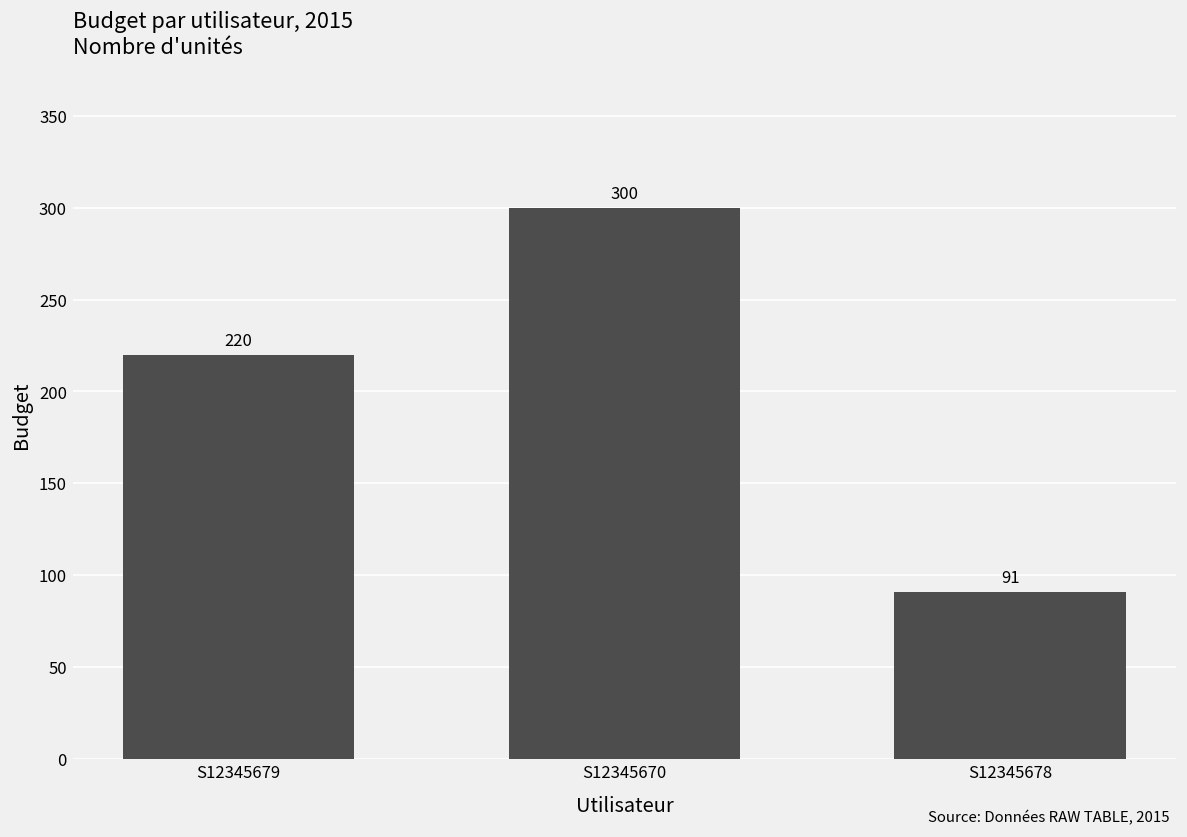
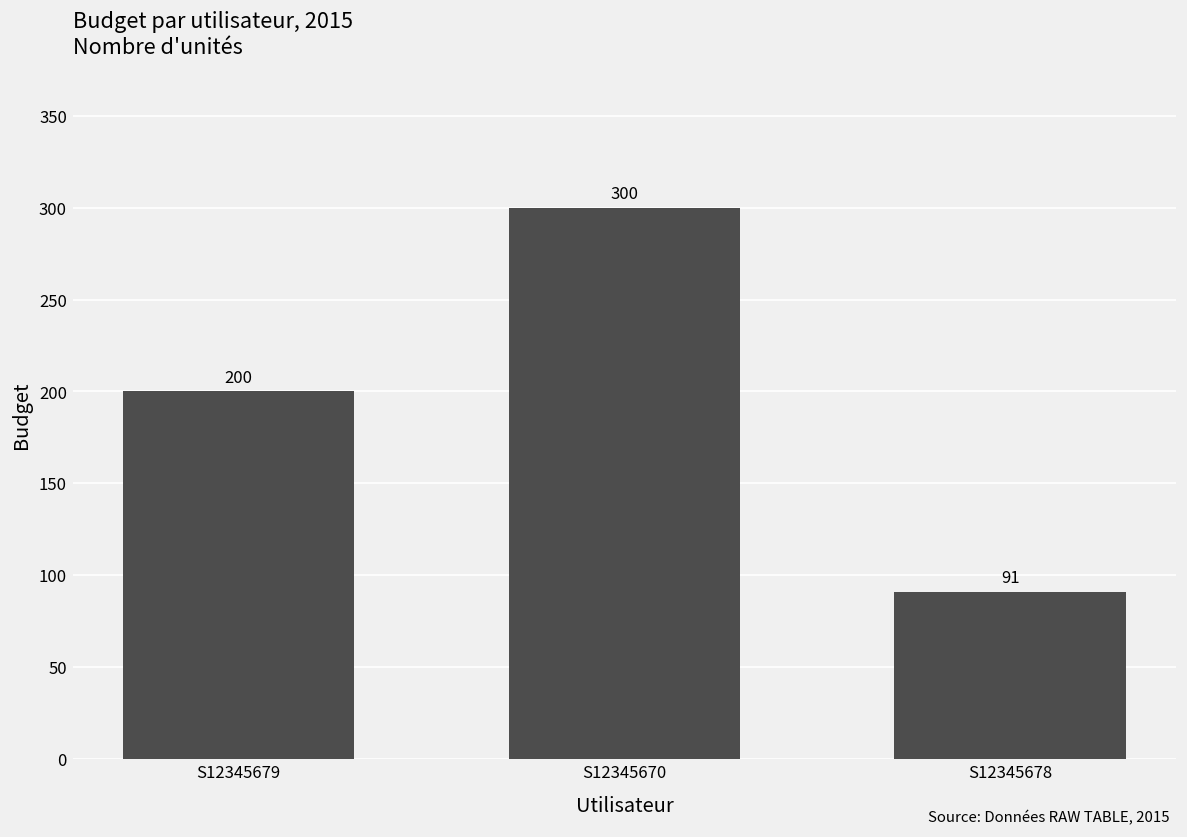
  {
-   "S12345679": 220,
+   "S12345679": 200,
    "S12345670": 300,
    "S12345678": 91
  }
